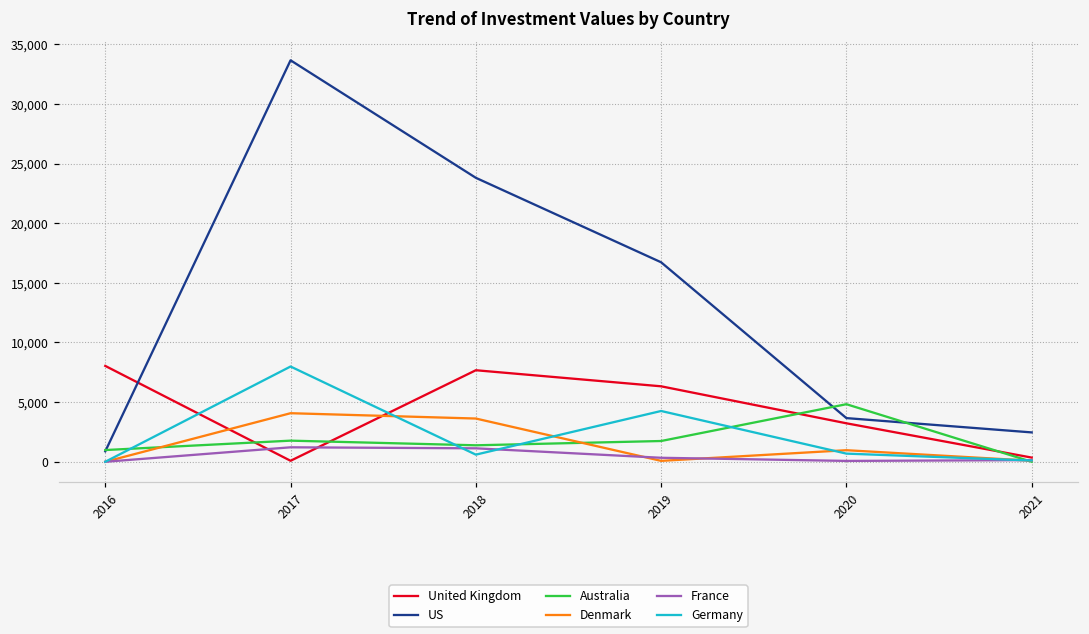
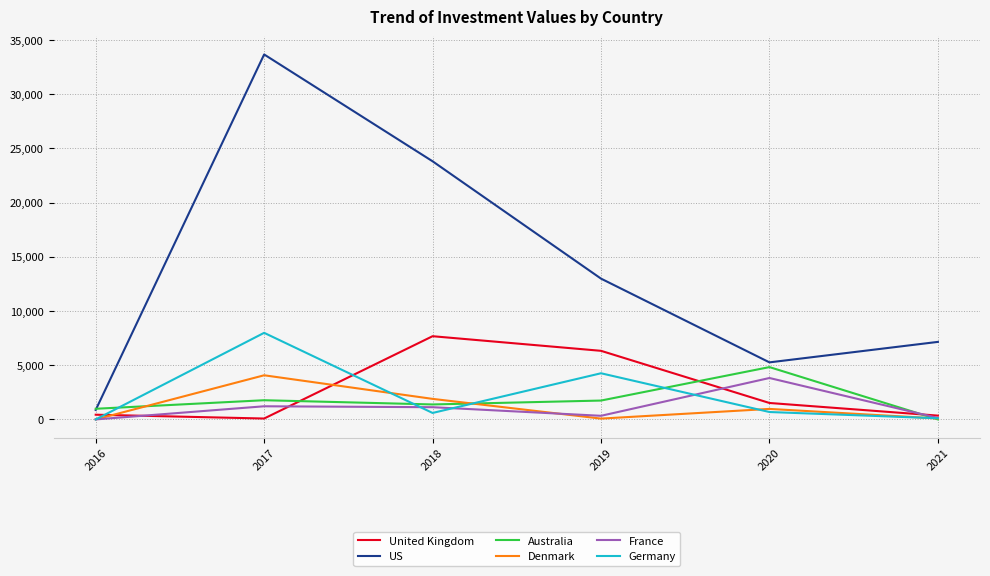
  {
    "United Kingdom": {
-     "2016": "8,000",
+     "2016": "400",
      "2017": "100",
      "2018": "7,700",
      "2019": "6,300",
-     "2020": "3,200"
+     "2020": "1,500"
    },
    "US": {
      "2017": "33,700",
      "2018": "23,800",
-     "2019": "16,700",
-     "2020": "3,700",
-     "2021": "2,500"
+     "2019": "13,000",
+     "2020": "5,300",
+     "2021": "7,100"
    },
    "Australia": {
      "2017": "1,800",
      "2018": "1,400",
      "2019": "1,700",
      "2020": "4,800"
    },
    "Denmark": {
      "2017": "4,100",
-     "2018": "3,600",
+     "2018": "1,900",
      "2019": "100",
      "2020": "1,000"
    },
    "France": {
      "2017": "1,200",
      "2018": "1,100",
      "2019": "300",
-     "2020": "100"
+     "2020": "3,800"
    },
    "Germany": {
      "2017": "8,000",
      "2018": "600",
      "2019": "4,300",
      "2020": "700"
    }
  }
